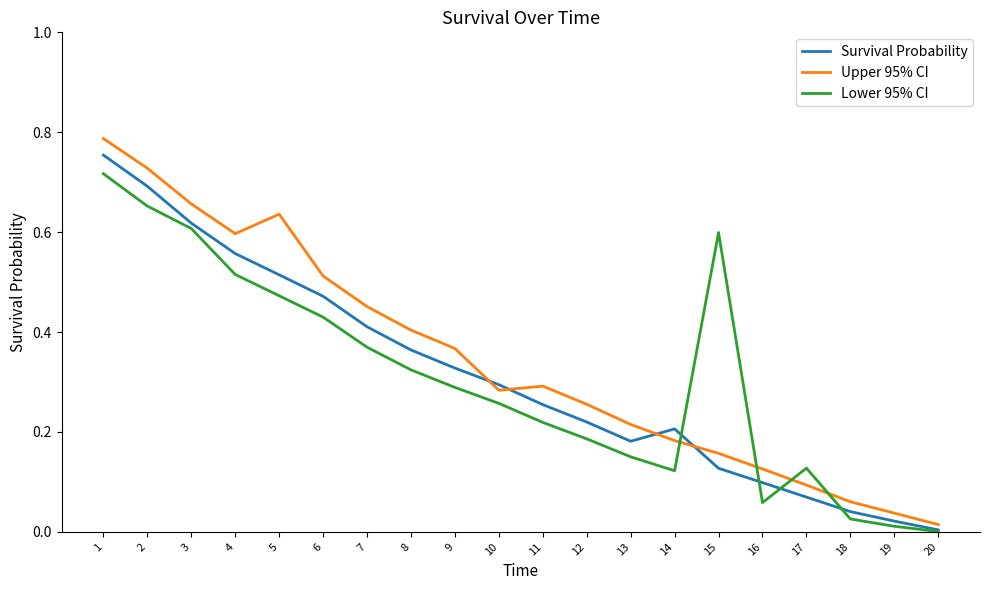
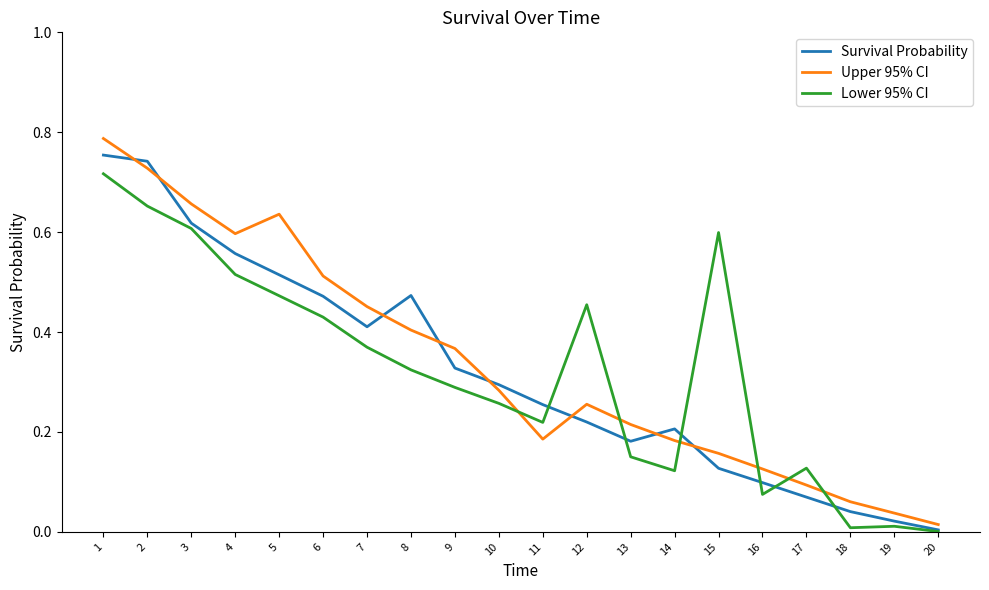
  {
    "Survival Probability": {
      "1": 0.75,
-     "2": 0.69,
+     "2": 0.74,
      "3": 0.62,
      "4": 0.56,
      "5": 0.51,
      "6": 0.47,
      "7": 0.41,
-     "8": 0.36,
+     "8": 0.47,
      "9": 0.33,
      "10": 0.29,
      "11": 0.25,
      "12": 0.22,
      "13": 0.18,
      "14": 0.21,
      "15": 0.13,
      "16": 0.10,
      "17": 0.07,
      "18": 0.04,
      "19": 0.02
    },
    "Upper 95% CI": {
      "1": 0.79,
      "2": 0.73,
      "3": 0.66,
      "4": 0.60,
      "5": 0.64,
      "6": 0.51,
      "7": 0.45,
      "8": 0.40,
      "9": 0.37,
      "10": 0.28,
-     "11": 0.29,
+     "11": 0.19,
      "12": 0.26,
      "13": 0.22,
      "14": 0.18,
      "15": 0.16,
      "16": 0.13,
      "17": 0.09,
      "18": 0.06,
      "19": 0.04,
      "20": 0.01
    },
    "Lower 95% CI": {
      "1": 0.72,
      "2": 0.65,
      "3": 0.61,
      "4": 0.52,
      "5": 0.47,
      "6": 0.43,
      "7": 0.37,
      "8": 0.32,
      "9": 0.29,
      "10": 0.26,
      "11": 0.22,
-     "12": 0.19,
+     "12": 0.45,
      "13": 0.15,
      "14": 0.12,
      "15": 0.60,
-     "16": 0.06,
+     "16": 0.08,
      "17": 0.13,
-     "18": 0.03,
+     "18": 0.01,
      "19": 0.01
    }
  }
